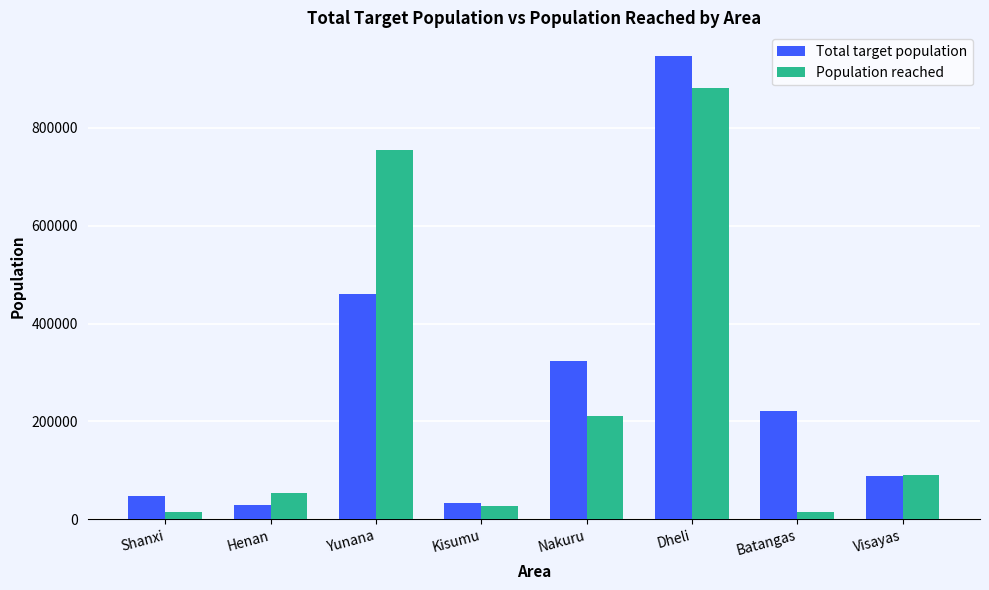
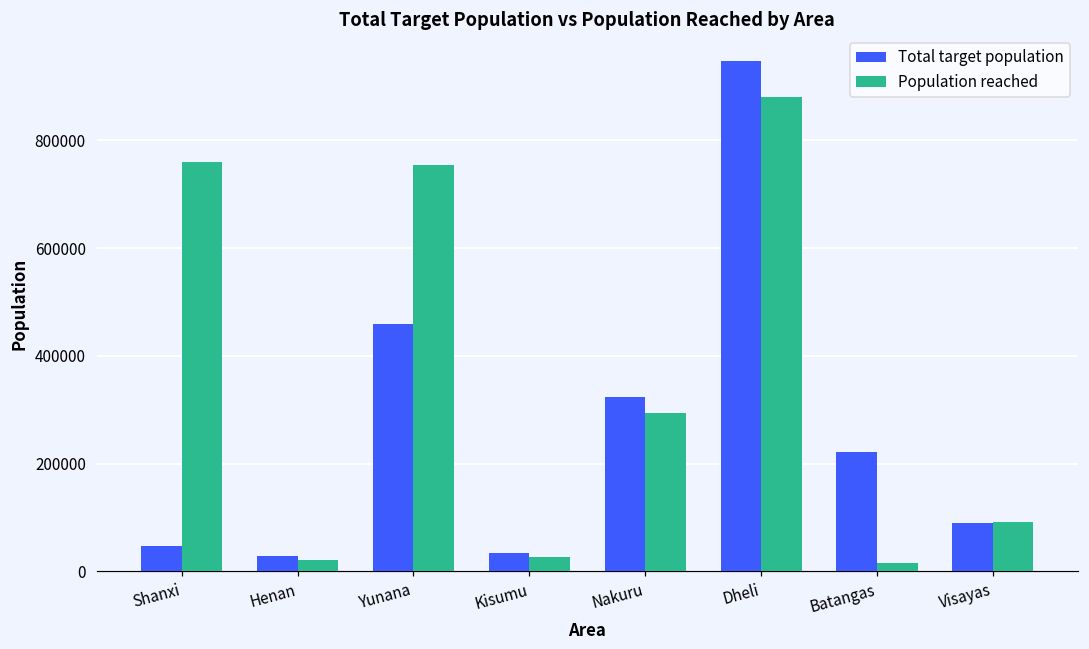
  {
    "Total target population": {
      "Shanxi": 50000,
      "Henan": 30000,
      "Yunana": 460000,
      "Kisumu": 30000,
      "Nakuru": 320000,
      "Dheli": 950000,
      "Batangas": 220000,
      "Visayas": 90000
    },
    "Population reached": {
-     "Shanxi": 20000,
-     "Henan": 50000,
+     "Shanxi": 760000,
+     "Henan": 20000,
      "Yunana": 750000,
      "Kisumu": 30000,
-     "Nakuru": 210000,
+     "Nakuru": 290000,
      "Dheli": 880000,
      "Batangas": 20000,
      "Visayas": 90000
    }
  }
